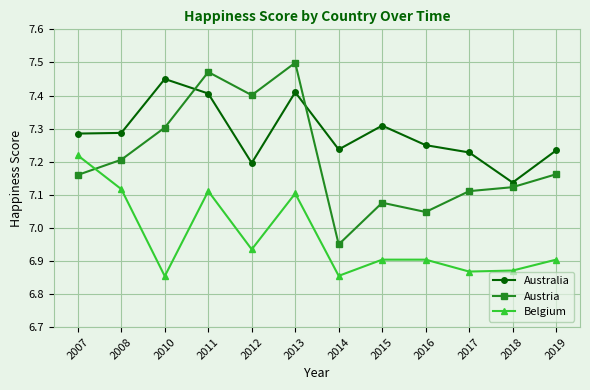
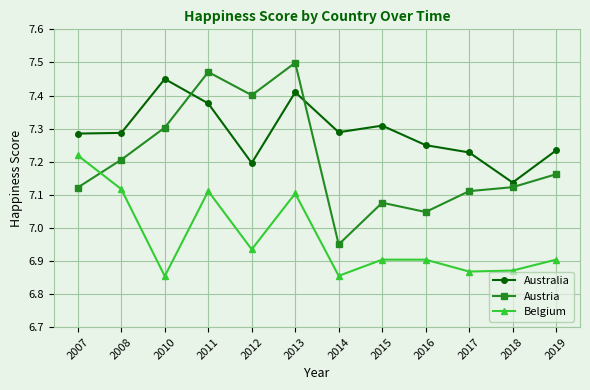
  {
    "Australia": {
      "2007": 7.29,
      "2008": 7.29,
      "2010": 7.45,
-     "2011": 7.41,
+     "2011": 7.38,
      "2012": 7.20,
      "2013": 7.41,
-     "2014": 7.24,
+     "2014": 7.29,
      "2015": 7.31,
      "2016": 7.25,
      "2017": 7.23,
      "2018": 7.14,
      "2019": 7.23
    },
    "Austria": {
-     "2007": 7.16,
+     "2007": 7.12,
      "2008": 7.21,
      "2010": 7.30,
      "2011": 7.47,
      "2012": 7.40,
      "2013": 7.50,
      "2014": 6.95,
      "2015": 7.08,
      "2016": 7.05,
      "2017": 7.11,
      "2018": 7.12,
      "2019": 7.16
    },
    "Belgium": {
      "2007": 7.22,
      "2008": 7.12,
      "2010": 6.85,
      "2011": 7.11,
      "2012": 6.94,
      "2013": 7.10,
      "2014": 6.86,
      "2015": 6.90,
      "2016": 6.90,
      "2017": 6.87,
      "2018": 6.87,
      "2019": 6.90
    }
  }
